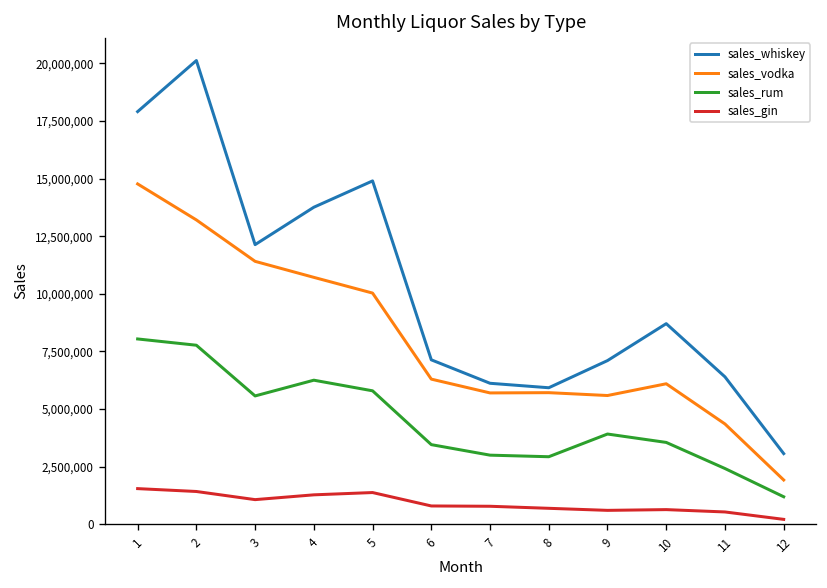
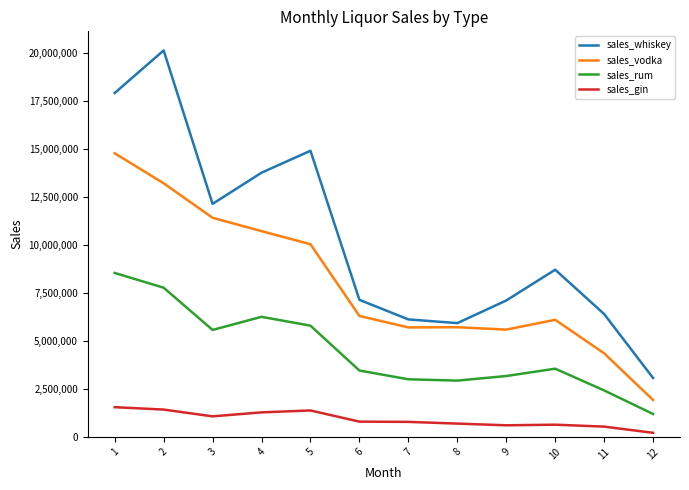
  {
    "sales_whiskey": {
      "1": "17,900,000",
      "2": "20,100,000",
      "3": "12,100,000",
      "4": "13,800,000",
      "5": "14,900,000",
      "6": "7,100,000",
      "7": "6,100,000",
      "8": "5,900,000",
      "9": "7,100,000",
      "10": "8,700,000",
      "11": "6,400,000",
      "12": "3,100,000"
    },
    "sales_vodka": {
      "1": "14,800,000",
      "2": "13,200,000",
      "3": "11,400,000",
      "4": "10,700,000",
      "5": "10,000,000",
      "6": "6,300,000",
      "7": "5,700,000",
      "8": "5,700,000",
      "9": "5,600,000",
      "10": "6,100,000",
      "11": "4,400,000",
      "12": "1,900,000"
    },
    "sales_rum": {
-     "1": "8,000,000",
+     "1": "8,500,000",
      "2": "7,800,000",
      "3": "5,600,000",
      "4": "6,300,000",
      "5": "5,800,000",
      "6": "3,500,000",
      "7": "3,000,000",
      "8": "2,900,000",
-     "9": "3,900,000",
+     "9": "3,200,000",
      "10": "3,600,000",
      "11": "2,400,000",
      "12": "1,200,000"
    },
    "sales_gin": {
      "1": "1,500,000",
      "2": "1,400,000",
      "3": "1,100,000",
      "4": "1,300,000",
      "5": "1,400,000",
      "6": "800,000",
      "7": "800,000",
      "8": "700,000",
      "9": "600,000",
      "10": "600,000",
      "11": "500,000",
      "12": "200,000"
    }
  }
